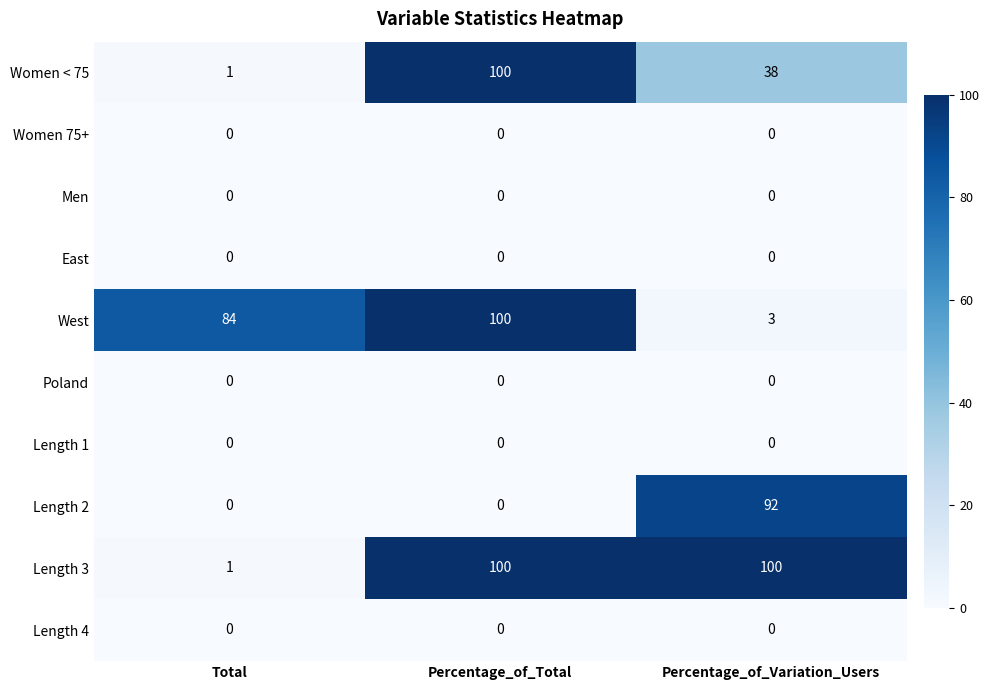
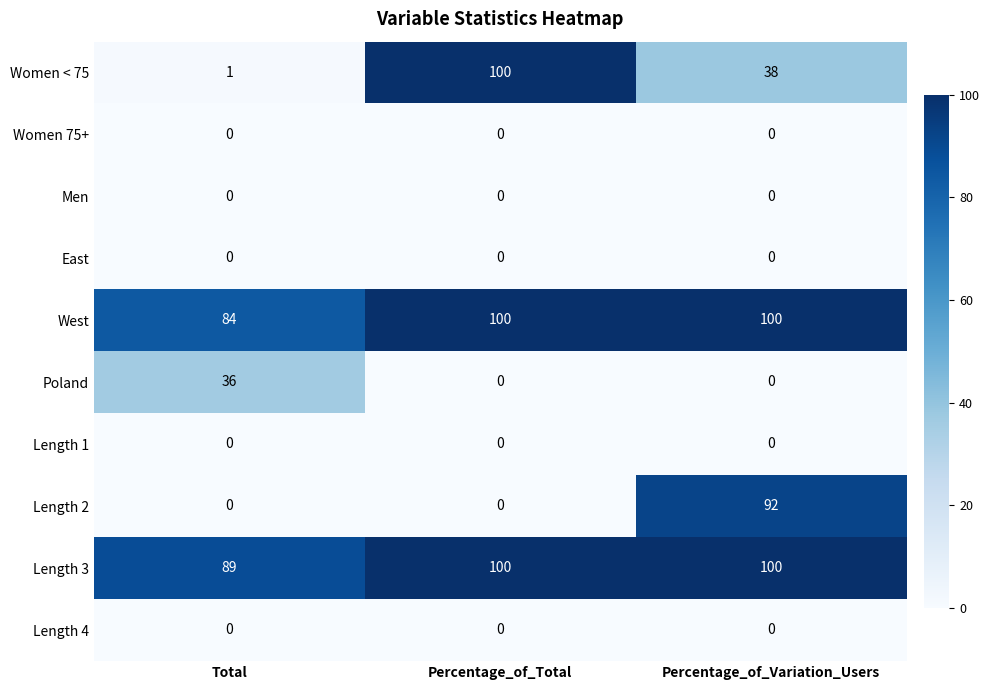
  {
    "Women < 75": {
      "Total": 1,
      "Percentage_of_Total": 100,
      "Percentage_of_Variation_Users": 38
    },
    "Women 75+": {
      "Total": 0,
      "Percentage_of_Total": 0,
      "Percentage_of_Variation_Users": 0
    },
    "Men": {
      "Total": 0,
      "Percentage_of_Total": 0,
      "Percentage_of_Variation_Users": 0
    },
    "East": {
      "Total": 0,
      "Percentage_of_Total": 0,
      "Percentage_of_Variation_Users": 0
    },
    "West": {
      "Total": 84,
      "Percentage_of_Total": 100,
-     "Percentage_of_Variation_Users": 3
+     "Percentage_of_Variation_Users": 100
    },
    "Poland": {
-     "Total": 0,
+     "Total": 36,
      "Percentage_of_Total": 0,
      "Percentage_of_Variation_Users": 0
    },
    "Length 1": {
      "Total": 0,
      "Percentage_of_Total": 0,
      "Percentage_of_Variation_Users": 0
    },
    "Length 2": {
      "Total": 0,
      "Percentage_of_Total": 0,
      "Percentage_of_Variation_Users": 92
    },
    "Length 3": {
-     "Total": 1,
+     "Total": 89,
      "Percentage_of_Total": 100,
      "Percentage_of_Variation_Users": 100
    },
    "Length 4": {
      "Total": 0,
      "Percentage_of_Total": 0,
      "Percentage_of_Variation_Users": 0
    }
  }
